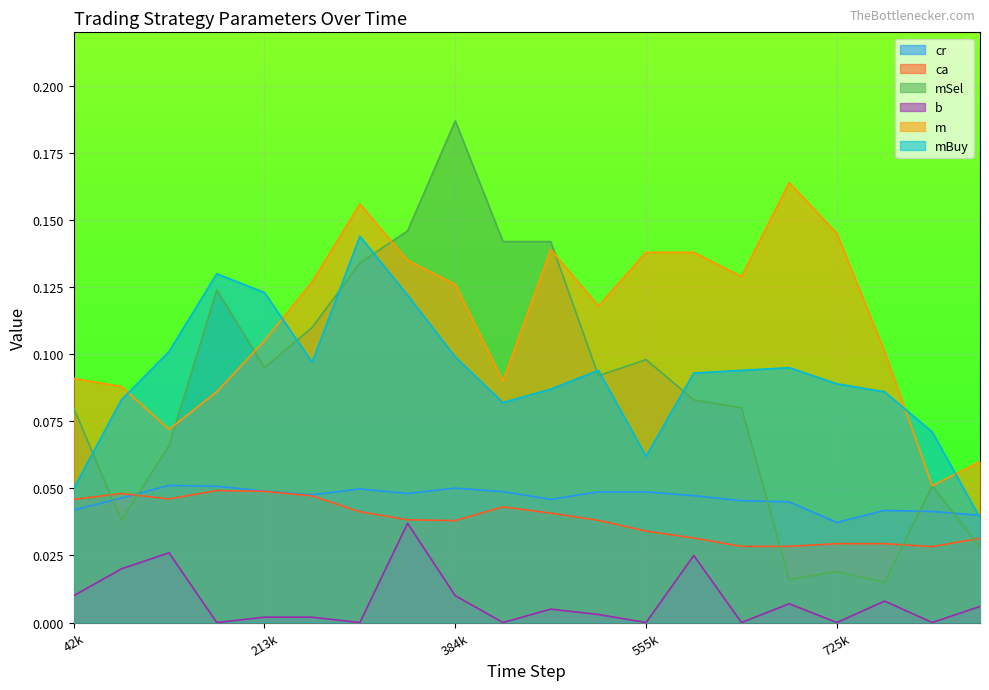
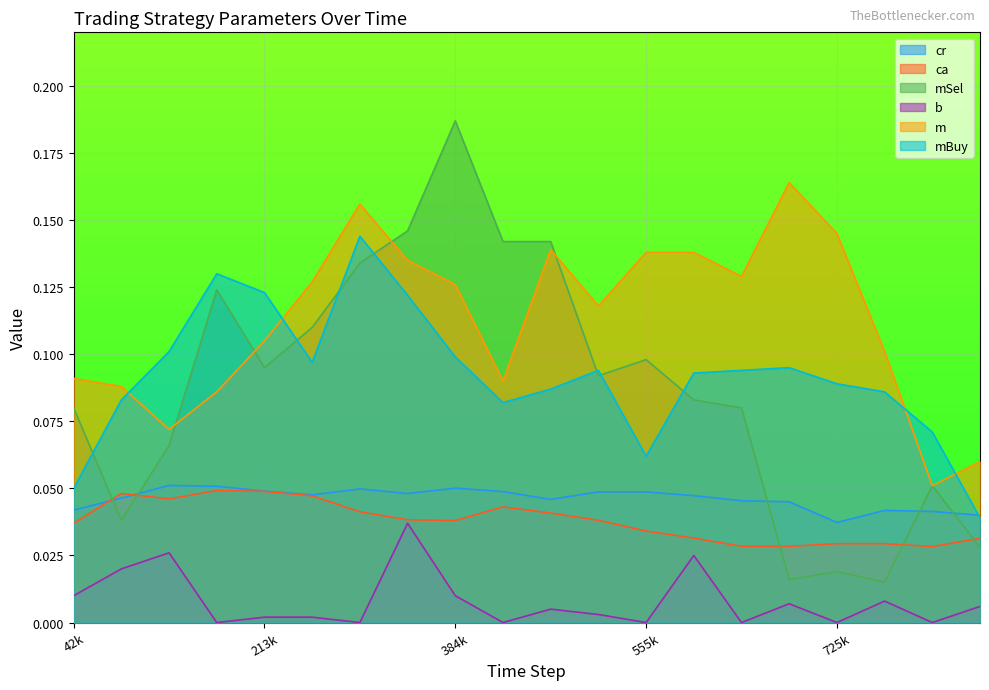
  {
    "ca": {
-     "42k": 0.046,
+     "42k": 0.037,
      "384k": 0.038,
      "555k": 0.034,
      "725k": 0.029
    },
    "mSel": {
      "42k": 0.080,
      "213k": 0.095,
      "384k": 0.187,
      "555k": 0.098,
      "725k": 0.019
    },
    "b": {
      "42k": 0.010,
      "213k": 0.002,
      "384k": 0.010,
      "555k": 0.000,
      "725k": 0.000
    },
    "m": {
      "42k": 0.091,
      "213k": 0.105,
      "384k": 0.126,
      "555k": 0.138,
      "725k": 0.145
    }
  }
